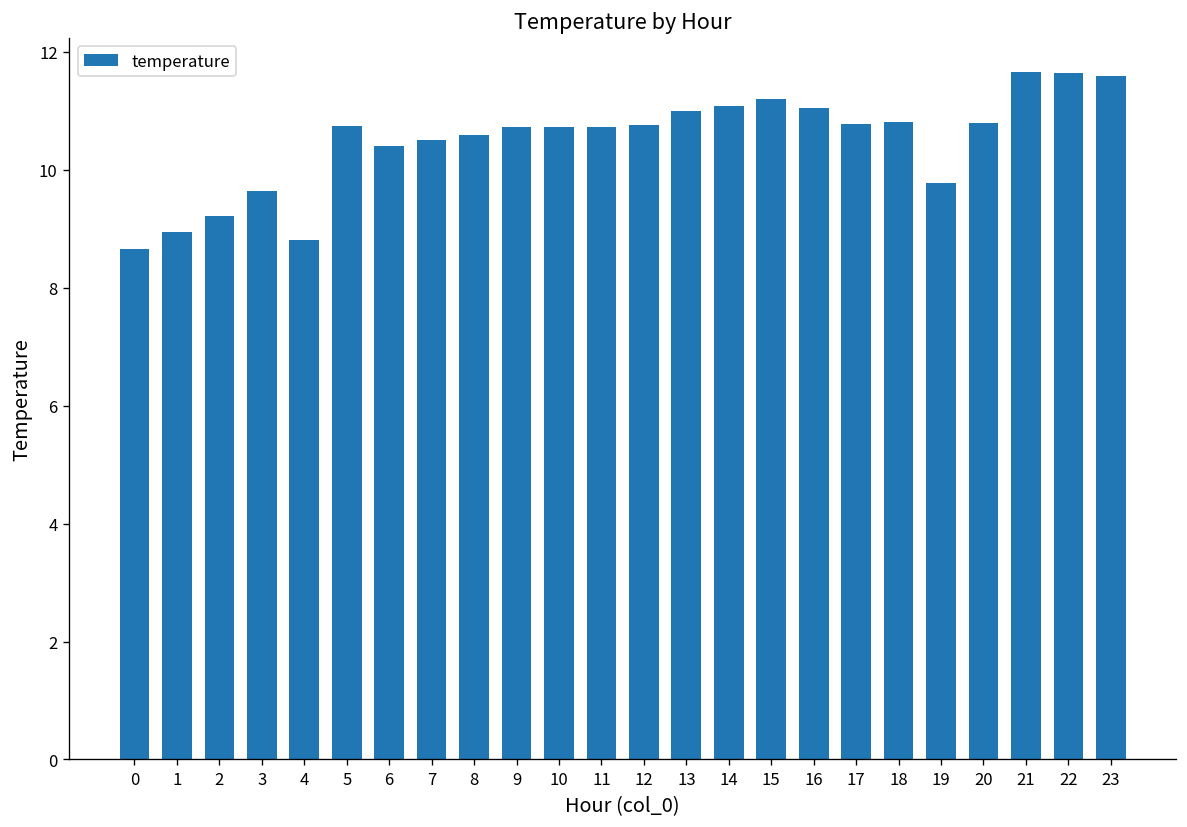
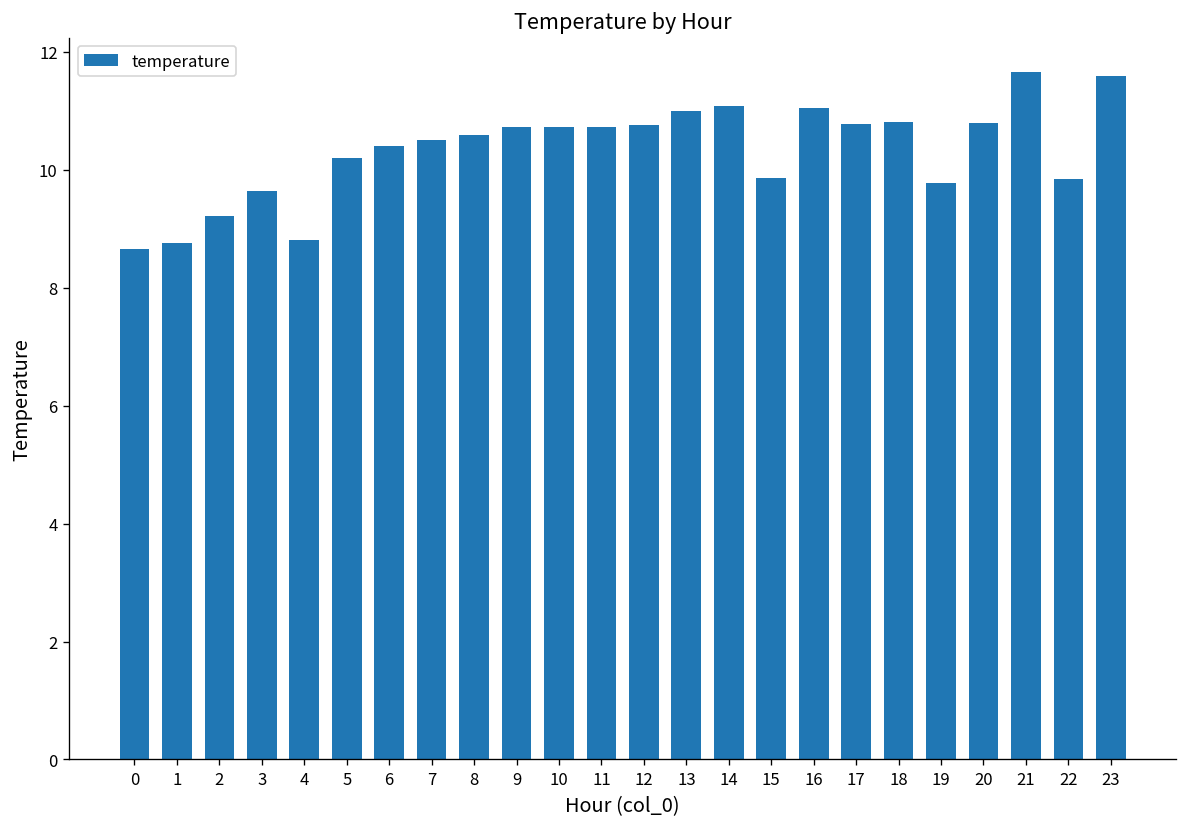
  {
    "0": 8.7,
-   "1": 8.9,
+   "1": 8.8,
    "2": 9.2,
    "3": 9.6,
    "4": 8.8,
-   "5": 10.7,
+   "5": 10.2,
    "6": 10.4,
    "7": 10.5,
    "8": 10.6,
    "9": 10.7,
    "10": 10.7,
    "11": 10.7,
    "12": 10.7,
    "13": 11.0,
    "14": 11.1,
-   "15": 11.2,
+   "15": 9.9,
    "16": 11.0,
    "17": 10.8,
    "18": 10.8,
    "19": 9.8,
    "20": 10.8,
    "21": 11.7,
-   "22": 11.6,
+   "22": 9.8,
    "23": 11.6
  }
